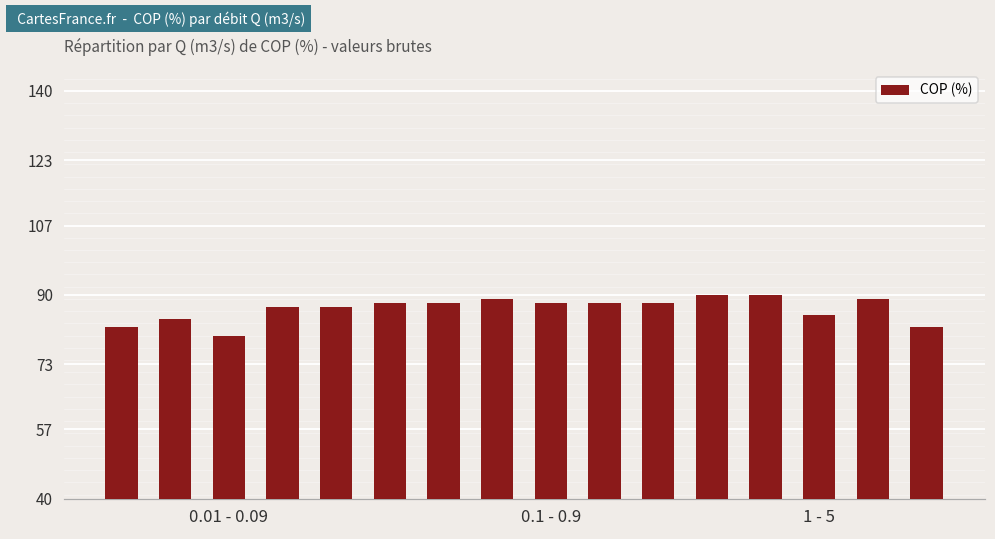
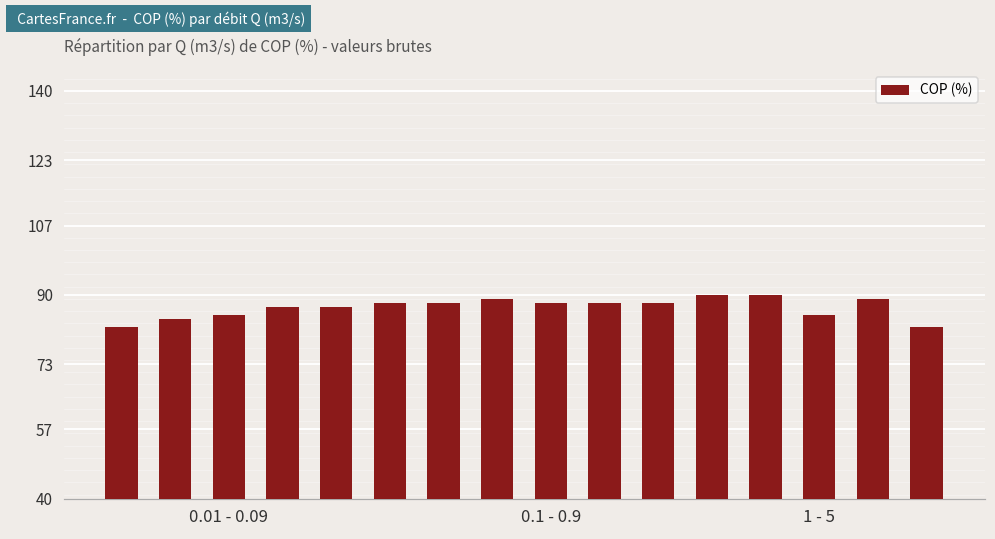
  {
-   "0.01 - 0.09": 80,
+   "0.01 - 0.09": 85,
    "0.1 - 0.9": 88,
    "1 - 5": 85
  }
